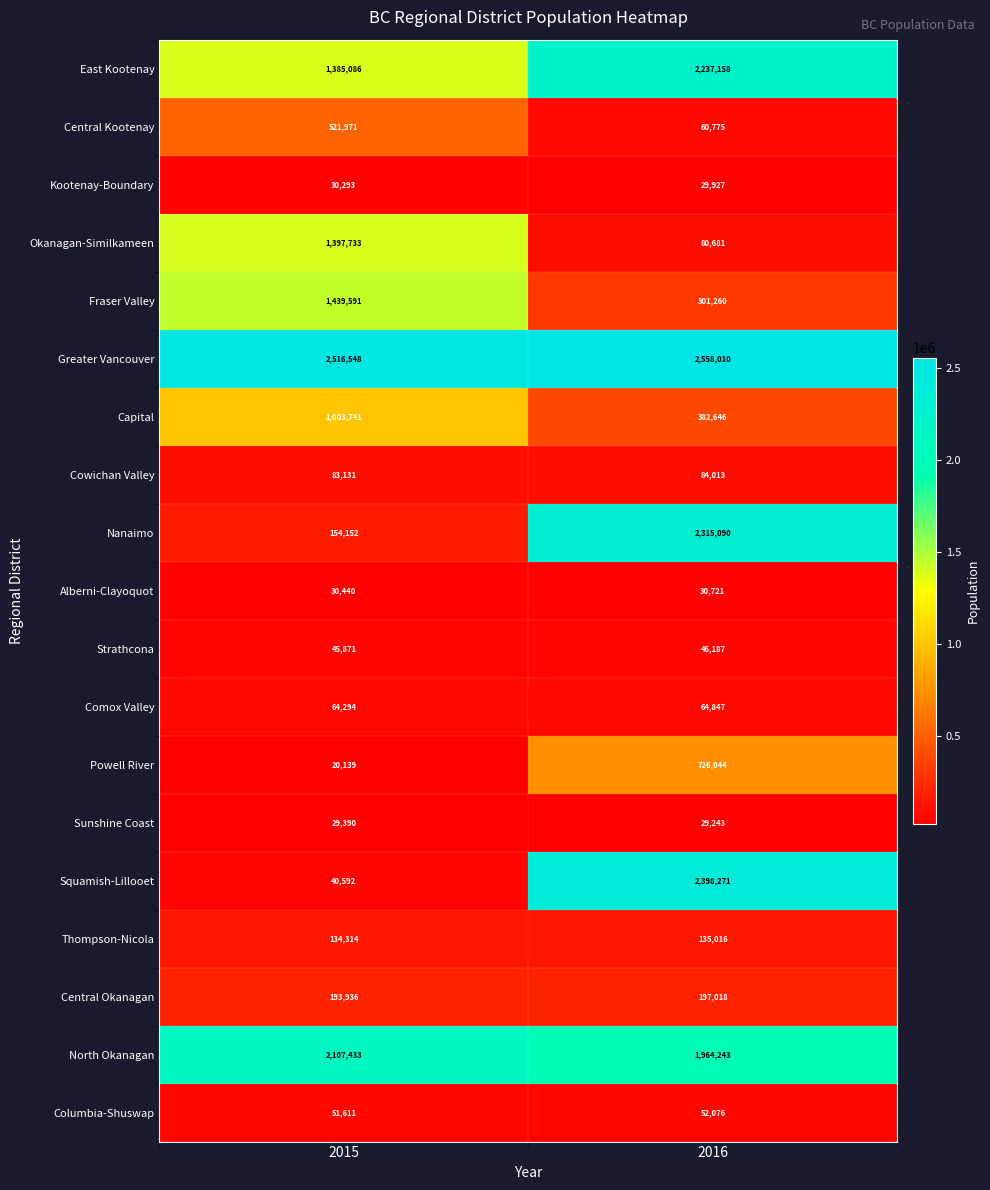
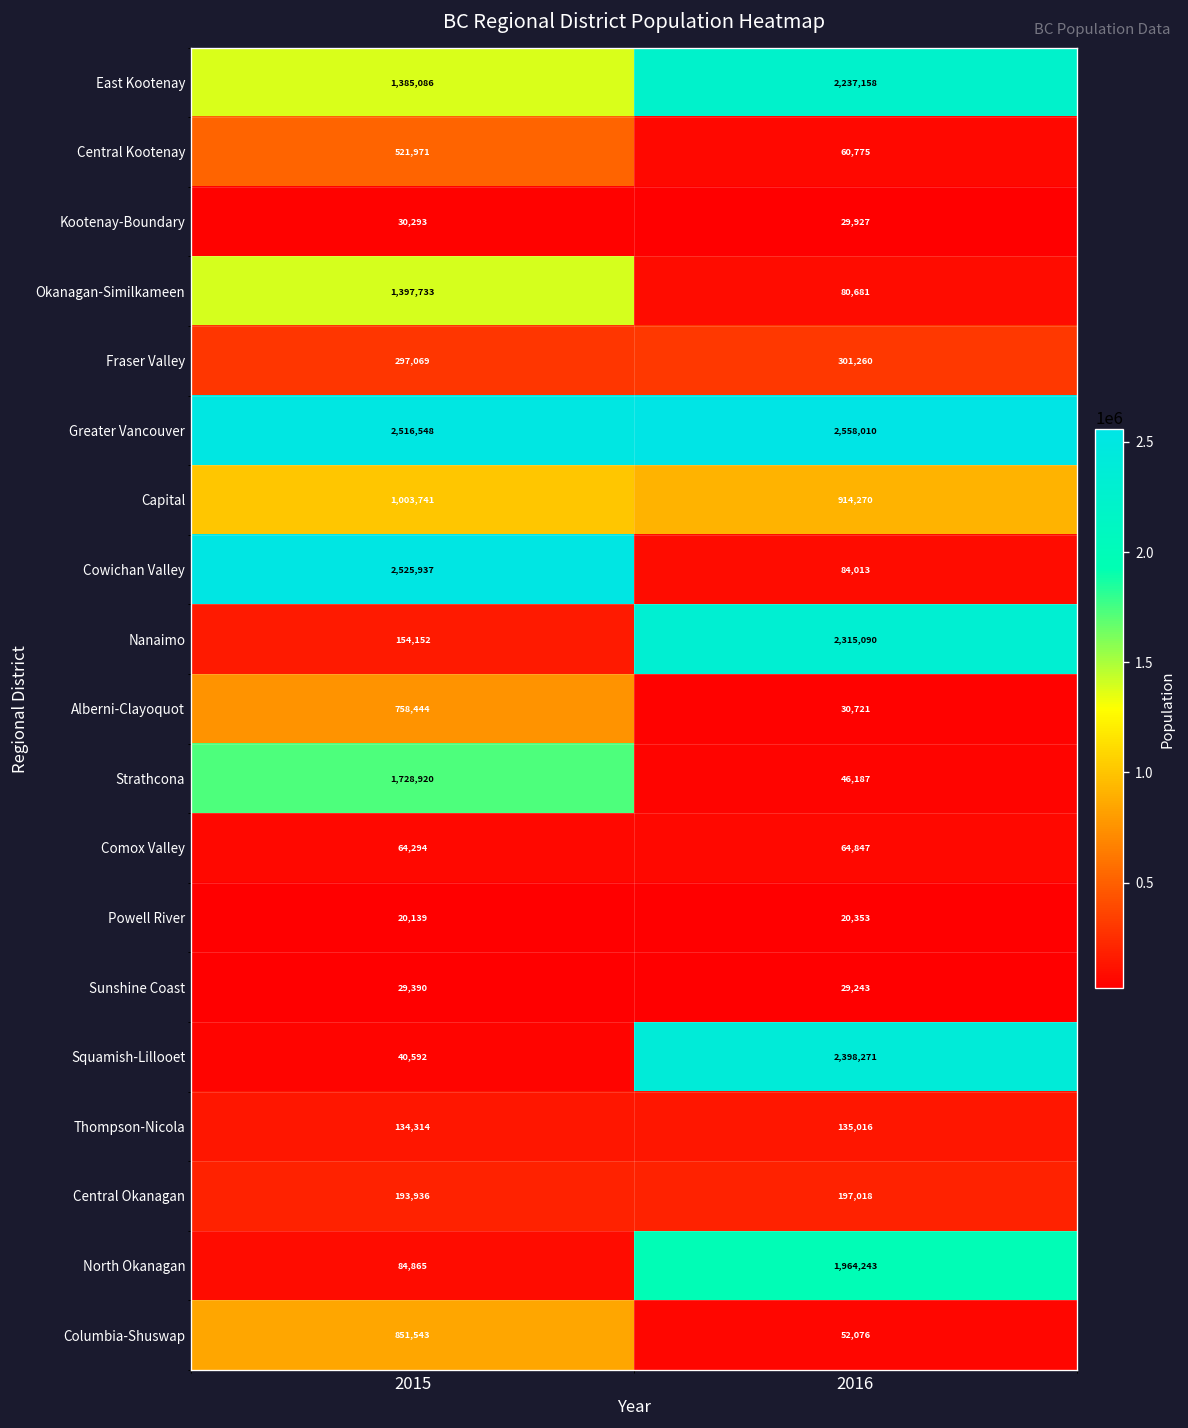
  {
    "East Kootenay": {
      "2015": "1,385,086",
      "2016": "2,237,158"
    },
    "Central Kootenay": {
      "2015": "521,971",
      "2016": "60,775"
    },
    "Kootenay-Boundary": {
      "2015": "30,293",
      "2016": "29,927"
    },
    "Okanagan-Similkameen": {
      "2015": "1,397,733",
      "2016": "80,681"
    },
    "Fraser Valley": {
-     "2015": "1,439,591",
+     "2015": "297,069",
      "2016": "301,260"
    },
    "Greater Vancouver": {
      "2015": "2,516,548",
      "2016": "2,558,010"
    },
    "Capital": {
      "2015": "1,003,741",
-     "2016": "382,646"
+     "2016": "914,270"
    },
    "Cowichan Valley": {
-     "2015": "83,131",
+     "2015": "2,525,937",
      "2016": "84,013"
    },
    "Nanaimo": {
      "2015": "154,152",
      "2016": "2,315,090"
    },
    "Alberni-Clayoquot": {
-     "2015": "30,440",
+     "2015": "758,444",
      "2016": "30,721"
    },
    "Strathcona": {
-     "2015": "45,871",
+     "2015": "1,728,920",
      "2016": "46,187"
    },
    "Comox Valley": {
      "2015": "64,294",
      "2016": "64,847"
    },
    "Powell River": {
      "2015": "20,139",
-     "2016": "726,044"
+     "2016": "20,353"
    },
    "Sunshine Coast": {
      "2015": "29,390",
      "2016": "29,243"
    },
    "Squamish-Lillooet": {
      "2015": "40,592",
      "2016": "2,398,271"
    },
    "Thompson-Nicola": {
      "2015": "134,314",
      "2016": "135,016"
    },
    "Central Okanagan": {
      "2015": "193,936",
      "2016": "197,018"
    },
    "North Okanagan": {
-     "2015": "2,107,433",
+     "2015": "84,865",
      "2016": "1,964,243"
    },
    "Columbia-Shuswap": {
-     "2015": "51,611",
+     "2015": "851,543",
      "2016": "52,076"
    }
  }
